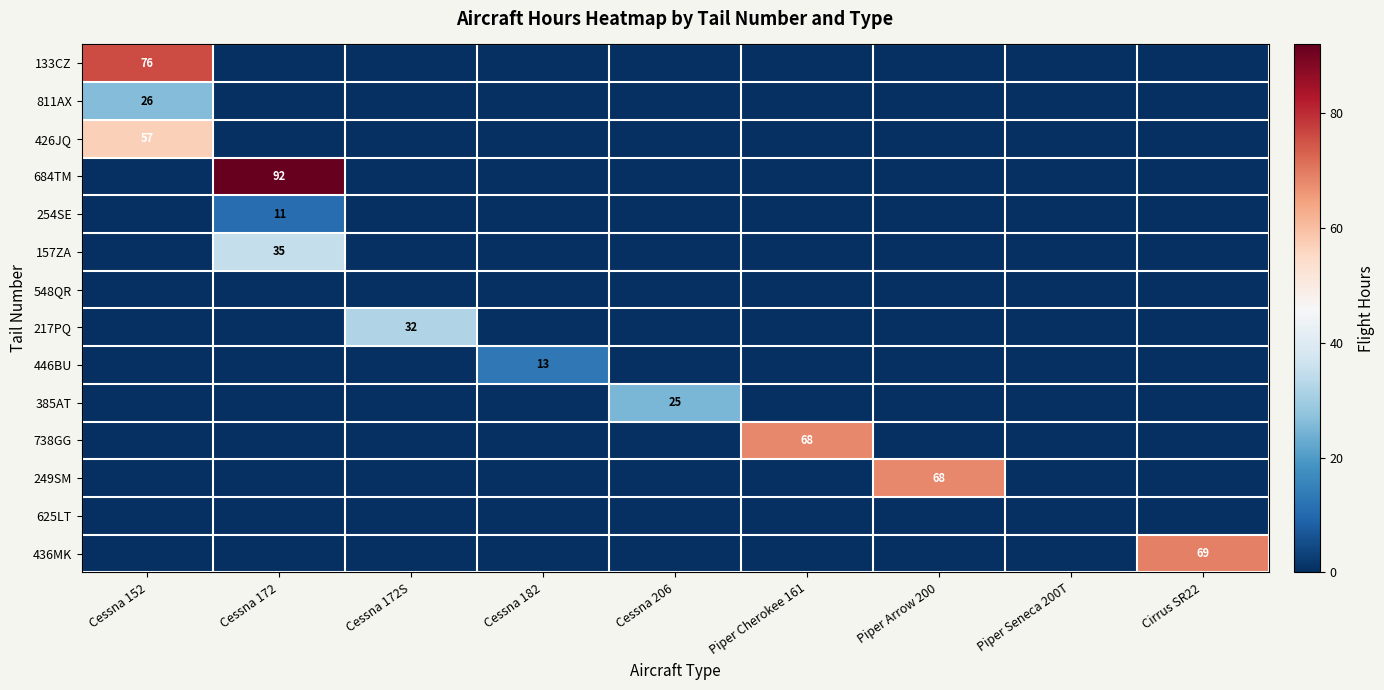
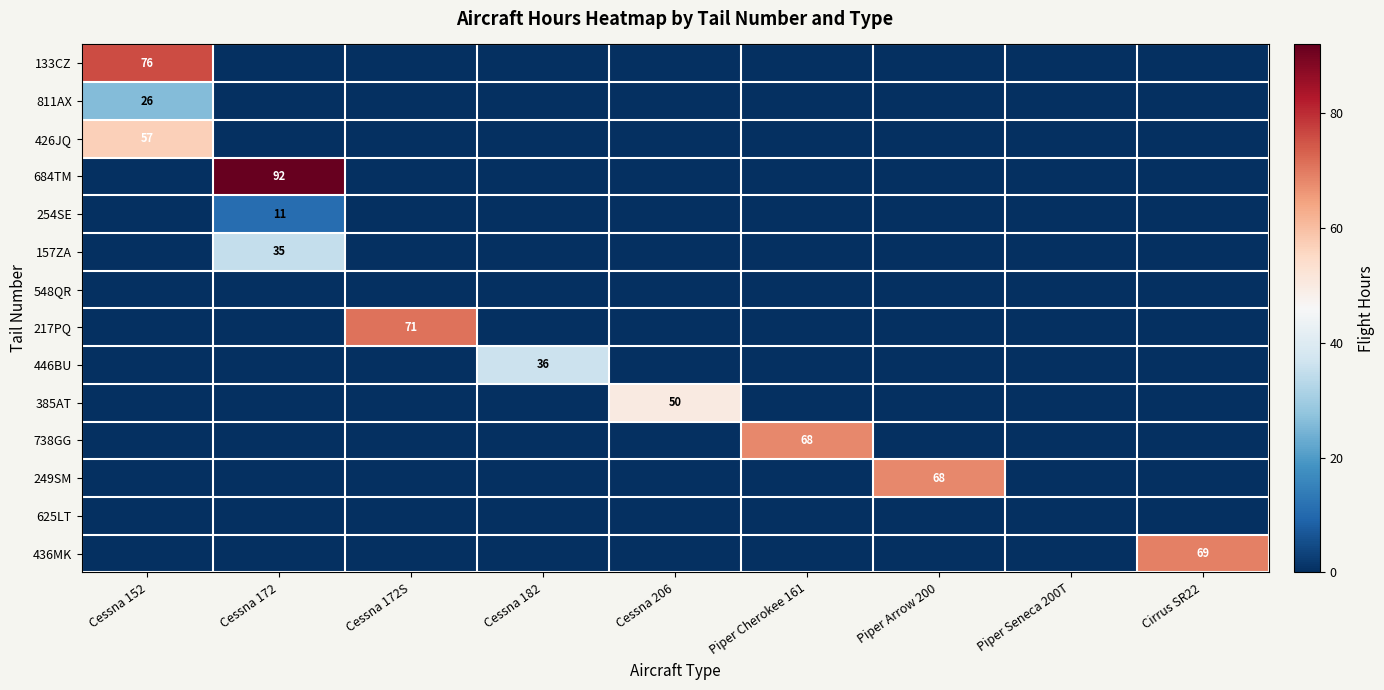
  {
    "133CZ": {
      "Cessna 152": 76
    },
    "811AX": {
      "Cessna 152": 26
    },
    "426JQ": {
      "Cessna 152": 57
    },
    "684TM": {
      "Cessna 172": 92
    },
    "254SE": {
      "Cessna 172": 11
    },
    "157ZA": {
      "Cessna 172": 35
    },
    "217PQ": {
-     "Cessna 172S": 32
+     "Cessna 172S": 71
    },
    "446BU": {
-     "Cessna 182": 13
+     "Cessna 182": 36
    },
    "385AT": {
-     "Cessna 206": 25
+     "Cessna 206": 50
    },
    "738GG": {
      "Piper Cherokee 161": 68
    },
    "249SM": {
      "Piper Arrow 200": 68
    },
    "436MK": {
      "Cirrus SR22": 69
    }
  }
